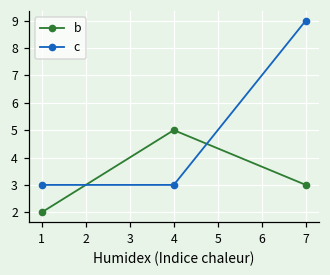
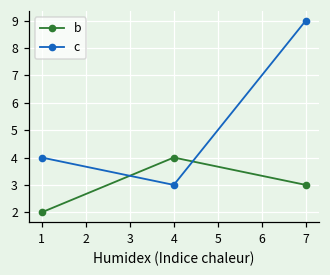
  {
    "b": {
      "1": 2,
-     "4": 5,
+     "4": 4,
      "7": 3
    },
    "c": {
-     "1": 3,
+     "1": 4,
      "4": 3,
      "7": 9
    }
  }
